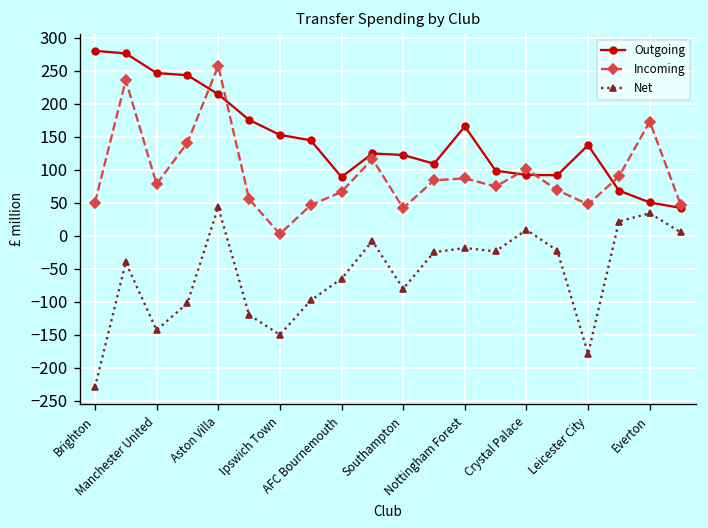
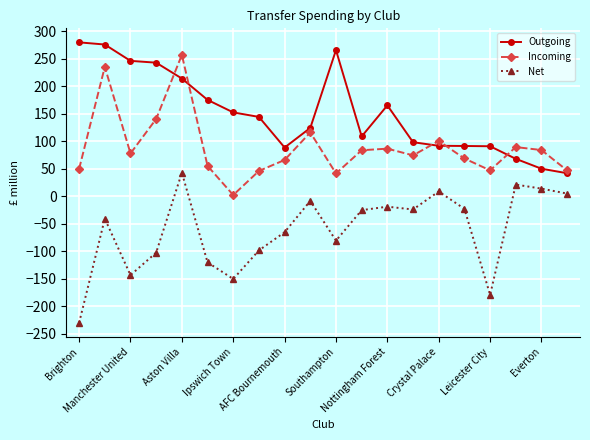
  {
    "Outgoing": {
      "Brighton": 280,
      "Manchester United": 250,
      "Aston Villa": 210,
      "Ipswich Town": 150,
      "AFC Bournemouth": 90,
-     "Southampton": 120,
+     "Southampton": 270,
      "Nottingham Forest": 170,
      "Crystal Palace": 90,
-     "Leicester City": 140,
+     "Leicester City": 90,
      "Everton": 50
    },
    "Incoming": {
      "Brighton": 50,
      "Manchester United": 80,
      "Aston Villa": 260,
      "Ipswich Town": 0,
      "AFC Bournemouth": 70,
      "Southampton": 40,
      "Nottingham Forest": 90,
      "Crystal Palace": 100,
      "Leicester City": 50,
-     "Everton": 170
+     "Everton": 80
    },
    "Net": {
      "Brighton": -230,
      "Manchester United": -140,
      "Aston Villa": 40,
      "Ipswich Town": -150,
      "AFC Bournemouth": -70,
      "Southampton": -80,
      "Nottingham Forest": -20,
      "Crystal Palace": 10,
      "Leicester City": -180,
-     "Everton": 30
+     "Everton": 10
    }
  }
